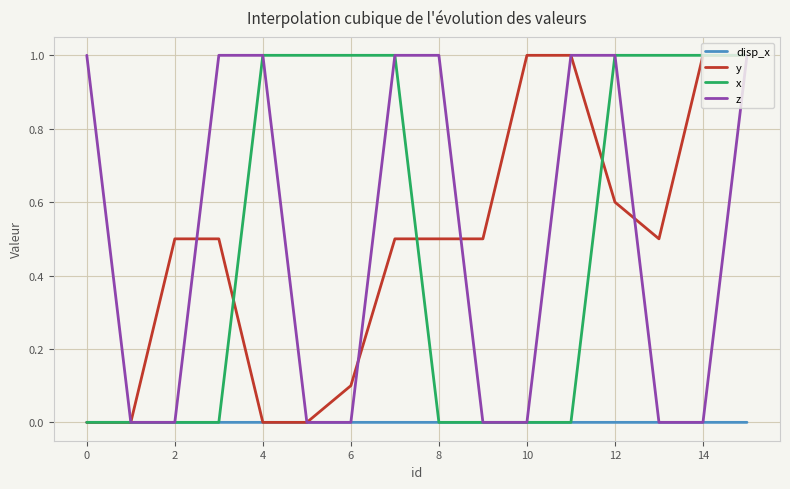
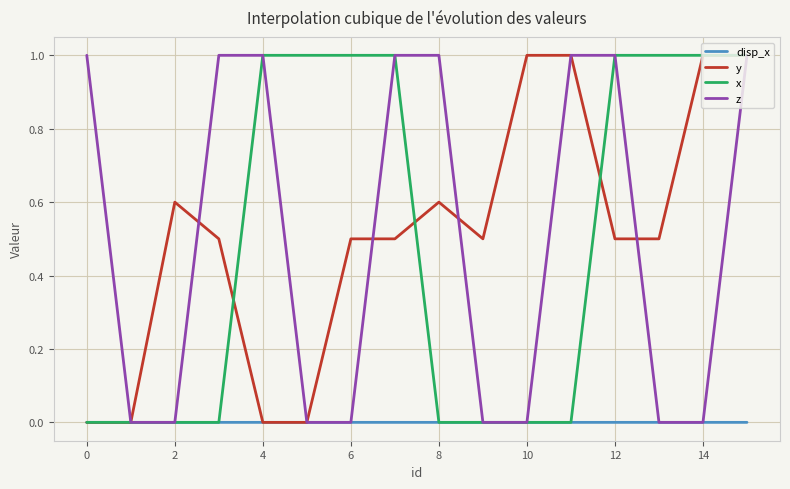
  {
    "disp_x": {
      "12": 0.0
    },
    "y": {
-     "2": 0.5,
-     "6": 0.1,
-     "8": 0.5,
+     "2": 0.6,
+     "6": 0.5,
+     "8": 0.6,
      "10": 1.0,
-     "12": 0.6
+     "12": 0.5
    },
    "x": {
      "6": 1.0
    },
    "z": {
      "0": 1.0,
      "8": 1.0
    }
  }
